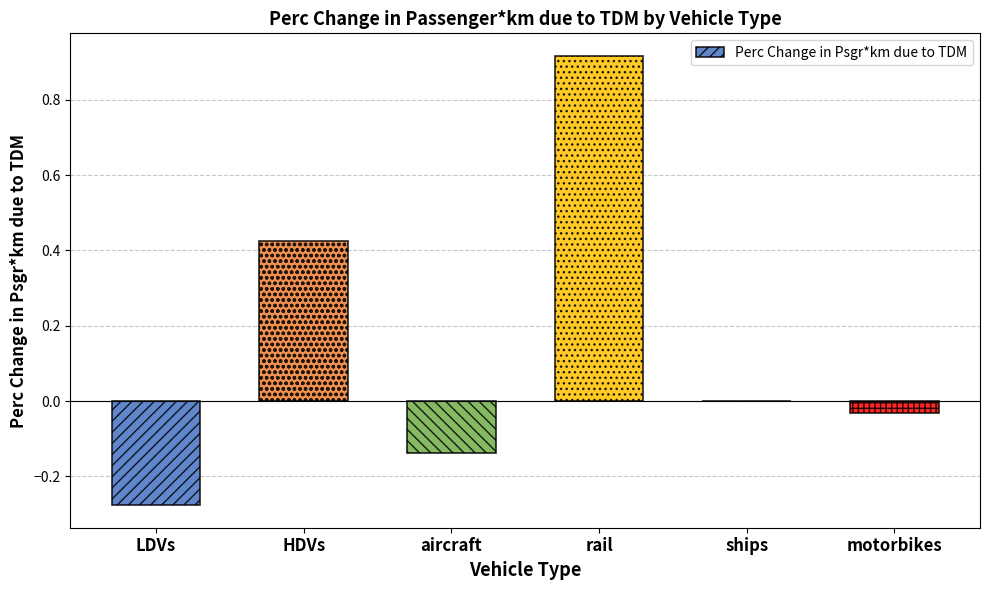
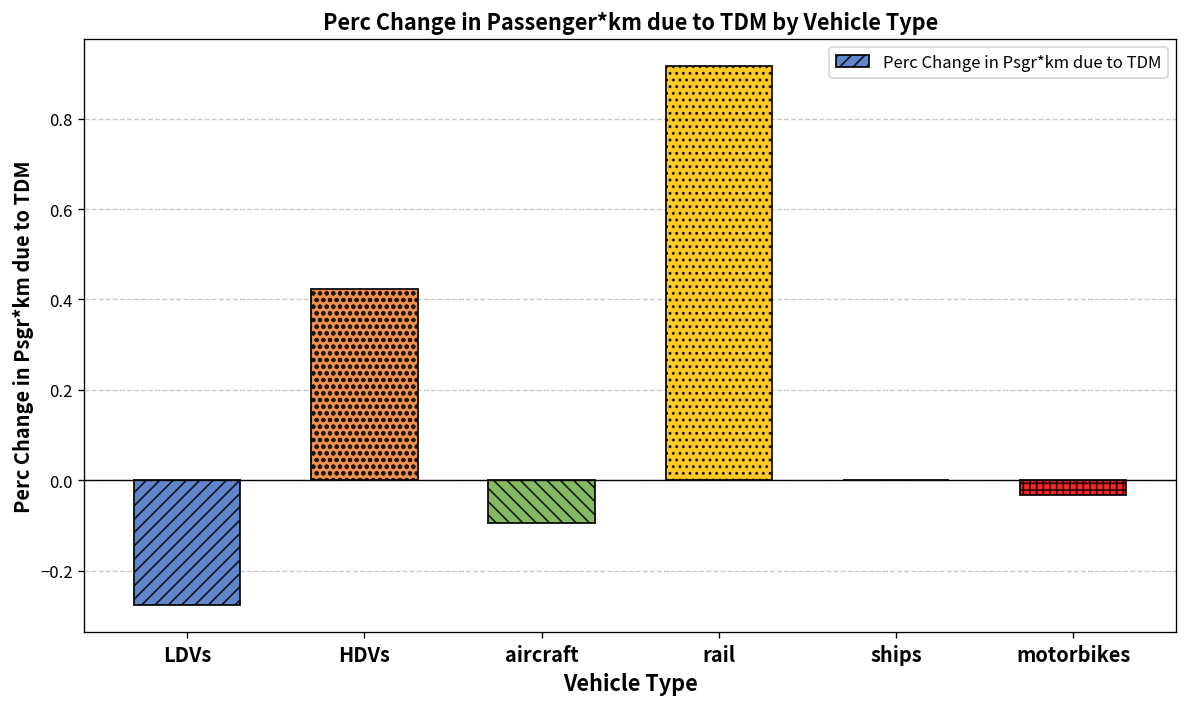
  {
    "LDVs": -0.28,
    "HDVs": 0.42,
-   "aircraft": -0.14,
+   "aircraft": -0.10,
    "rail": 0.92,
    "ships": 0.00,
    "motorbikes": -0.03
  }
